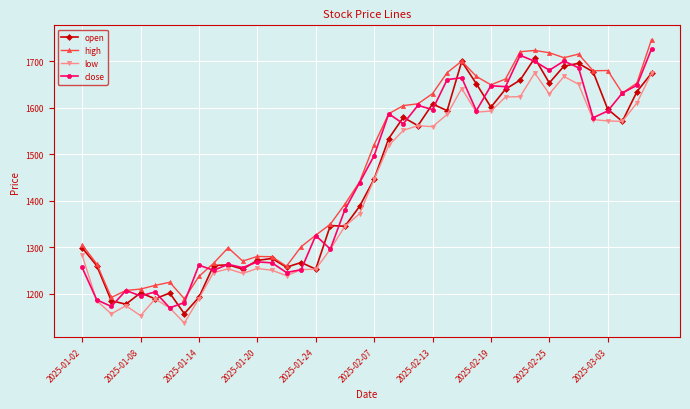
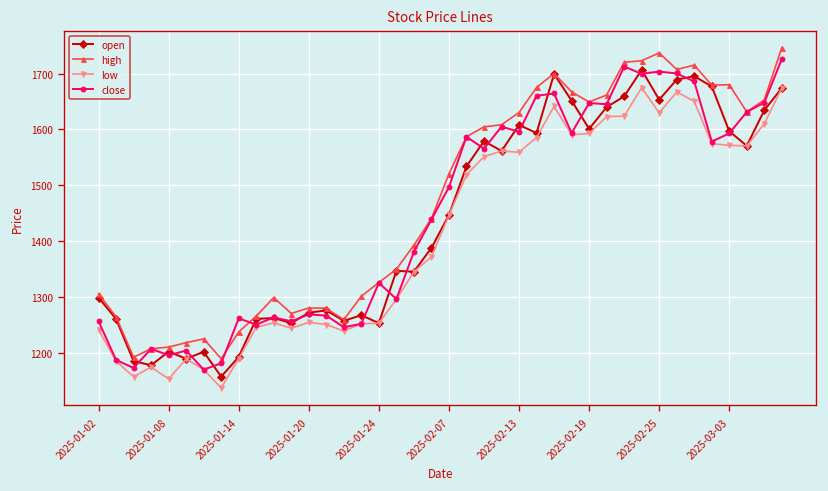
  {
    "open": {
      "2025-01-02": 1300,
      "2025-01-08": 1200,
      "2025-02-13": 1610,
      "2025-02-19": 1600,
      "2025-02-25": 1650
    },
    "high": {
      "2025-01-02": 1310,
      "2025-01-08": 1210,
      "2025-01-14": 1240,
      "2025-01-20": 1280,
      "2025-02-07": 1520,
      "2025-02-13": 1630,
-     "2025-02-25": 1720,
+     "2025-02-25": 1740,
      "2025-03-03": 1680
    },
    "low": {
-     "2025-01-02": 1280,
+     "2025-01-02": 1240,
      "2025-01-08": 1150,
      "2025-01-20": 1250,
      "2025-02-13": 1560,
      "2025-02-19": 1590,
      "2025-02-25": 1630,
      "2025-03-03": 1570
    },
    "close": {
      "2025-01-02": 1260,
      "2025-01-08": 1200,
      "2025-01-14": 1260,
      "2025-02-07": 1500,
      "2025-02-13": 1600,
-     "2025-02-25": 1680
+     "2025-02-25": 1700
    }
  }
